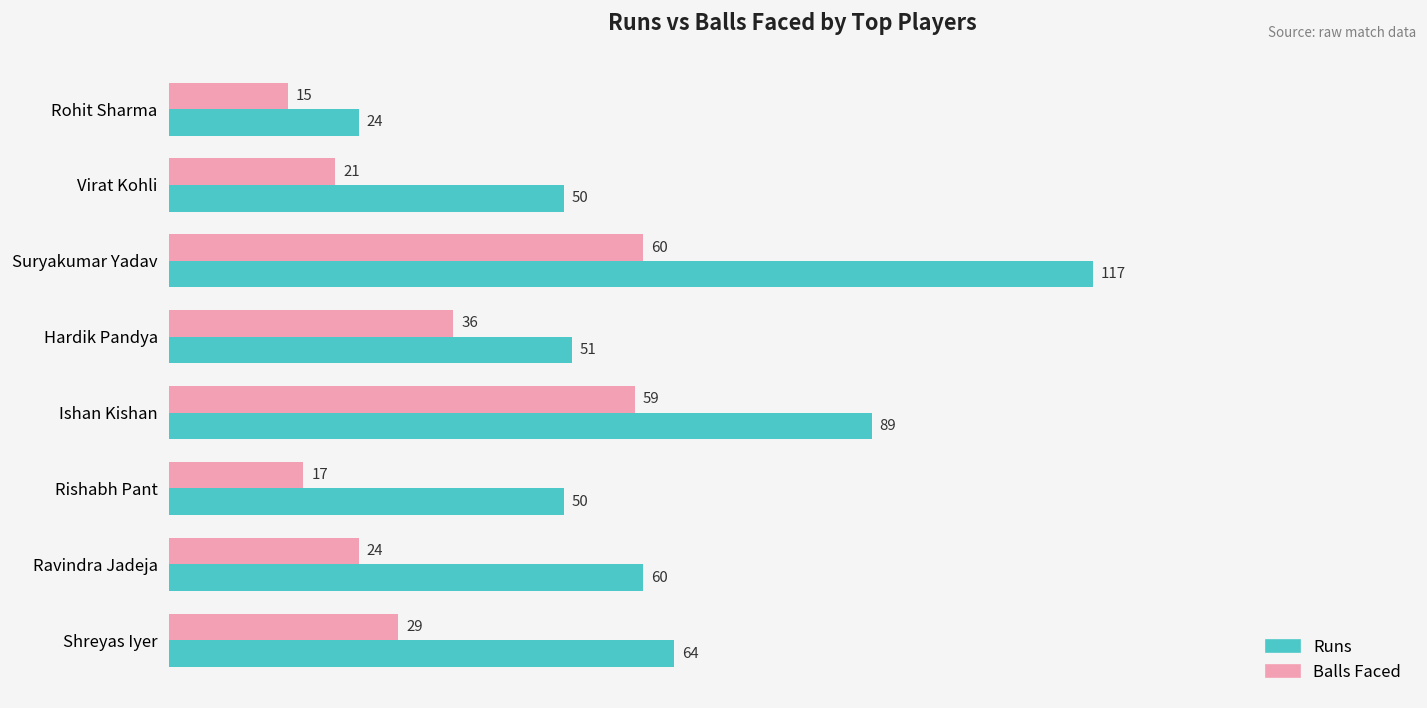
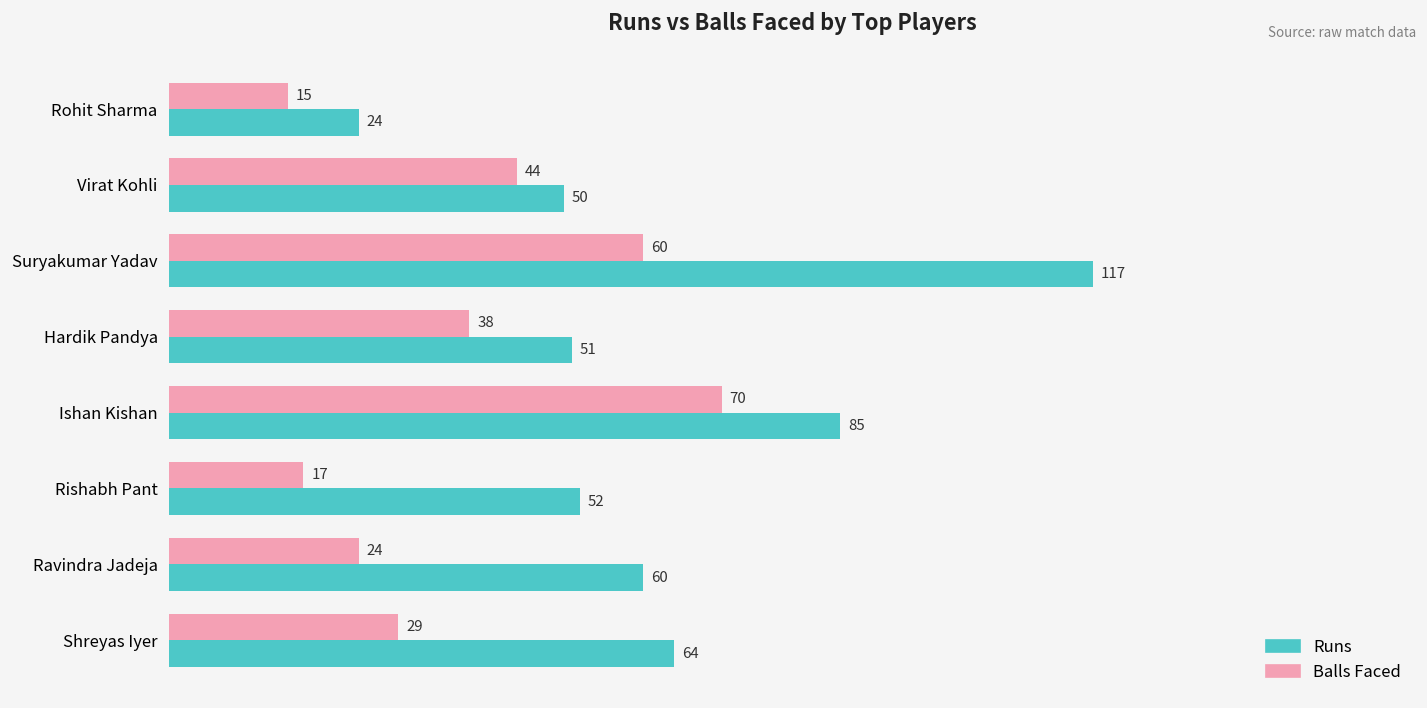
  {
    "Runs": {
      "Rohit Sharma": 24,
      "Virat Kohli": 50,
      "Suryakumar Yadav": 117,
      "Hardik Pandya": 51,
-     "Ishan Kishan": 89,
-     "Rishabh Pant": 50,
+     "Ishan Kishan": 85,
+     "Rishabh Pant": 52,
      "Ravindra Jadeja": 60,
      "Shreyas Iyer": 64
    },
    "Balls Faced": {
      "Rohit Sharma": 15,
-     "Virat Kohli": 21,
+     "Virat Kohli": 44,
      "Suryakumar Yadav": 60,
-     "Hardik Pandya": 36,
-     "Ishan Kishan": 59,
+     "Hardik Pandya": 38,
+     "Ishan Kishan": 70,
      "Rishabh Pant": 17,
      "Ravindra Jadeja": 24,
      "Shreyas Iyer": 29
    }
  }
